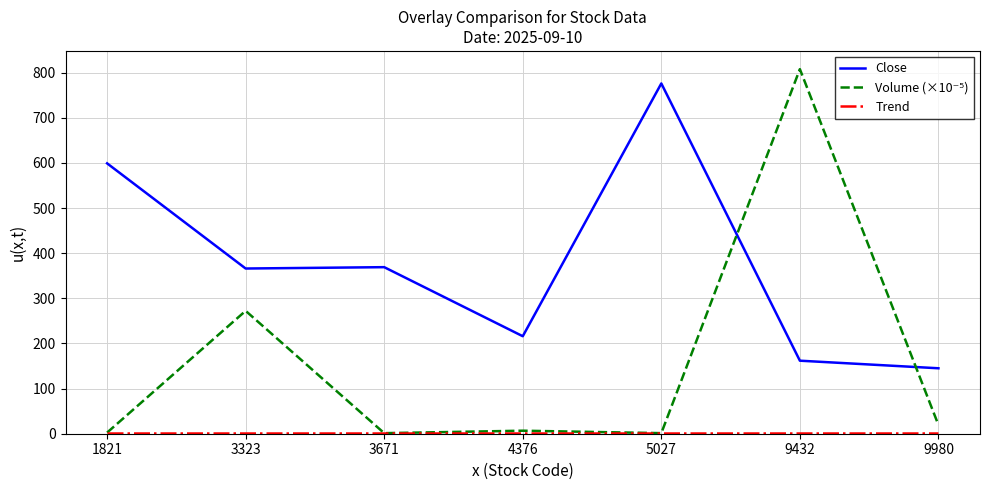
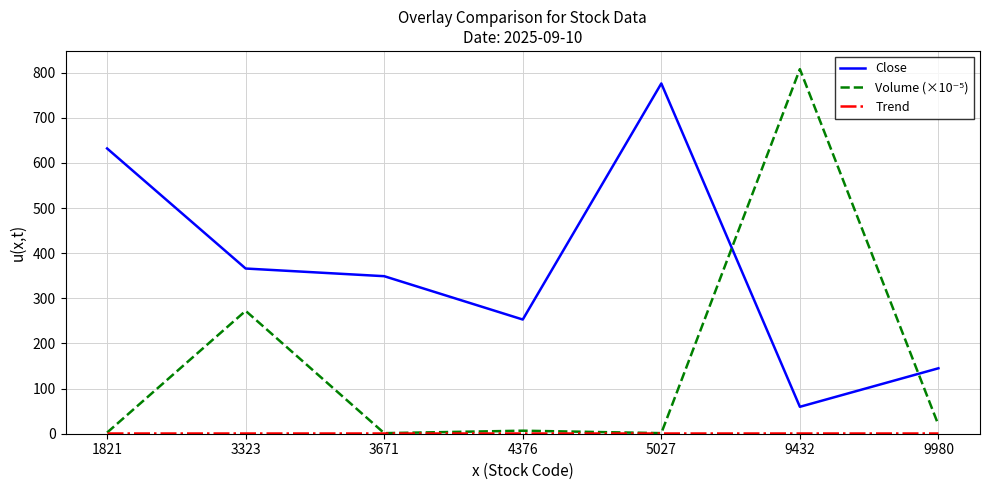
  {
    "Close": {
-     "1821": 600,
+     "1821": 630,
      "3323": 370,
-     "3671": 370,
-     "4376": 220,
+     "3671": 350,
+     "4376": 250,
      "5027": 780,
-     "9432": 160,
+     "9432": 60,
      "9980": 150
    },
    "Volume (×10⁻⁵)": {
      "3323": 270,
      "4376": 10,
      "9432": 810,
      "9980": 20
    },
    "Trend": {
      "3323": 0,
      "4376": 0,
      "9432": 0,
      "9980": 0
    }
  }
